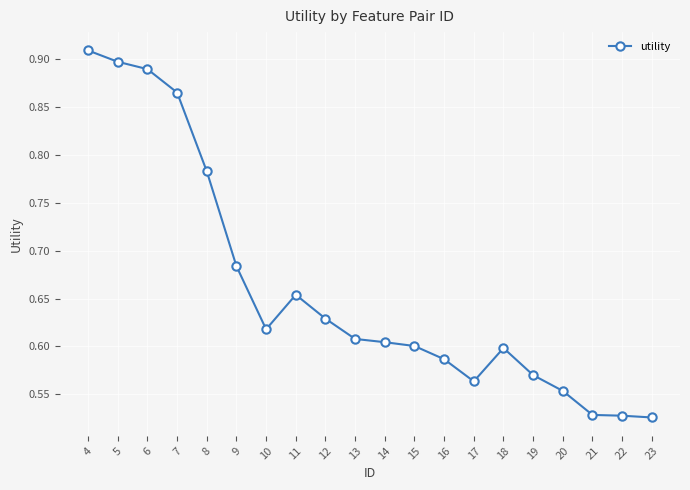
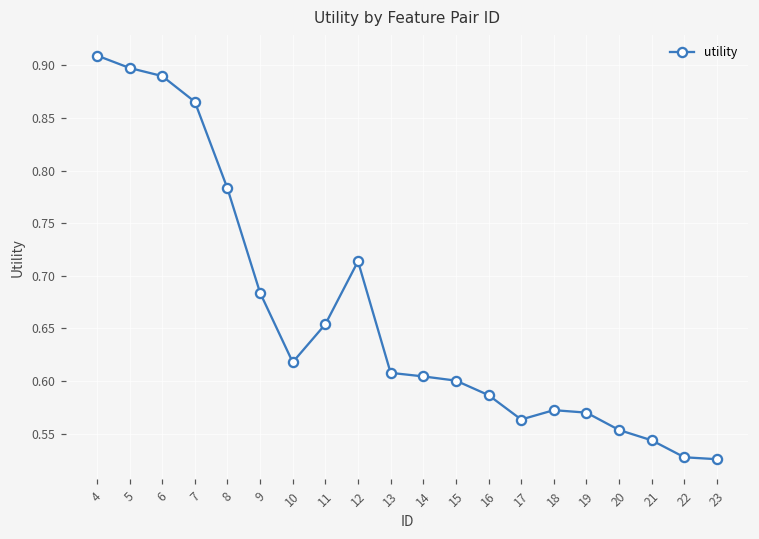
  {
    "4": 0.91,
    "5": 0.90,
    "6": 0.89,
    "7": 0.87,
    "8": 0.78,
    "9": 0.68,
    "10": 0.62,
    "11": 0.65,
-   "12": 0.63,
+   "12": 0.71,
    "13": 0.61,
    "14": 0.60,
    "15": 0.60,
    "16": 0.59,
    "17": 0.56,
-   "18": 0.60,
+   "18": 0.57,
    "19": 0.57,
    "20": 0.55,
-   "21": 0.53,
+   "21": 0.54,
    "22": 0.53,
    "23": 0.53
  }
